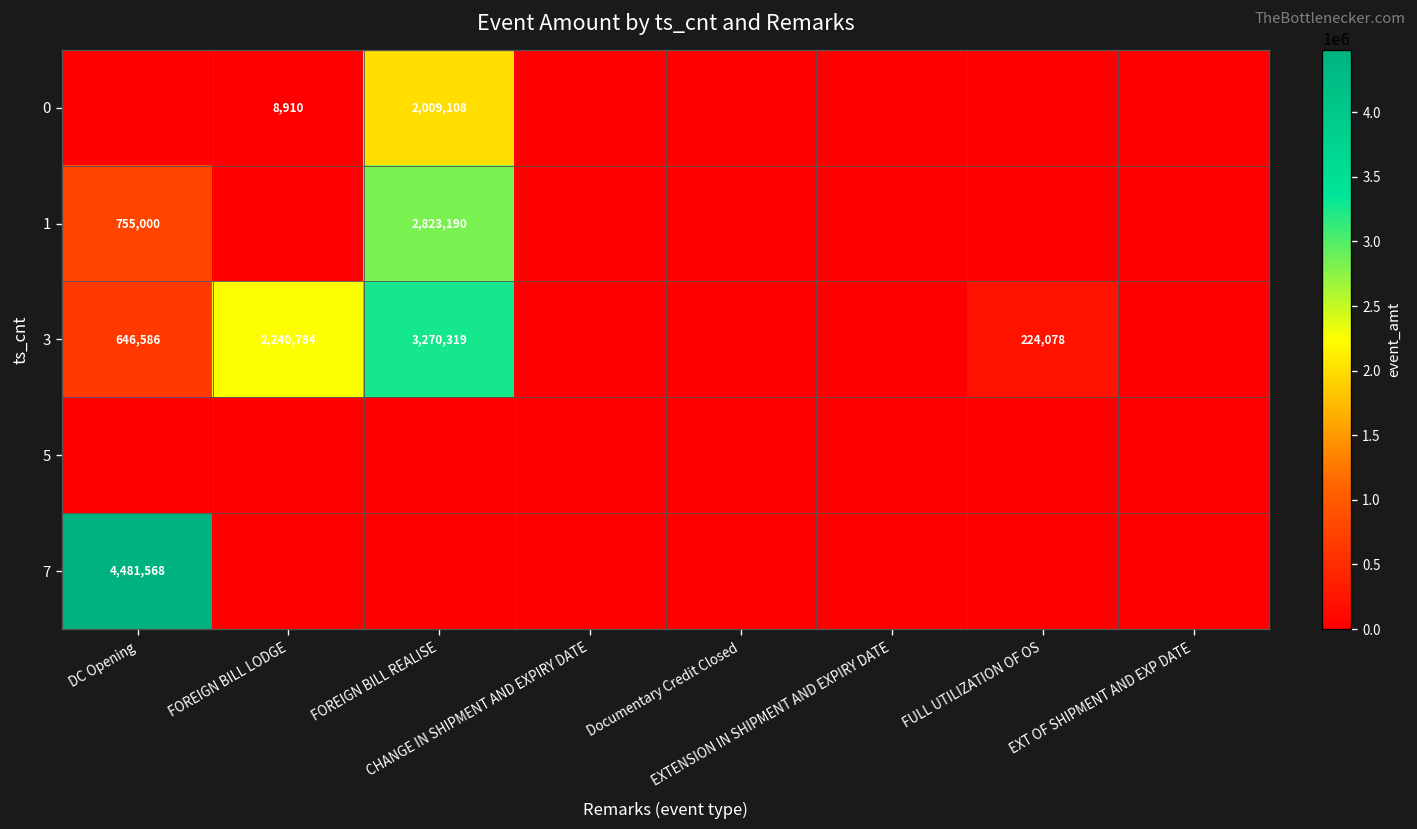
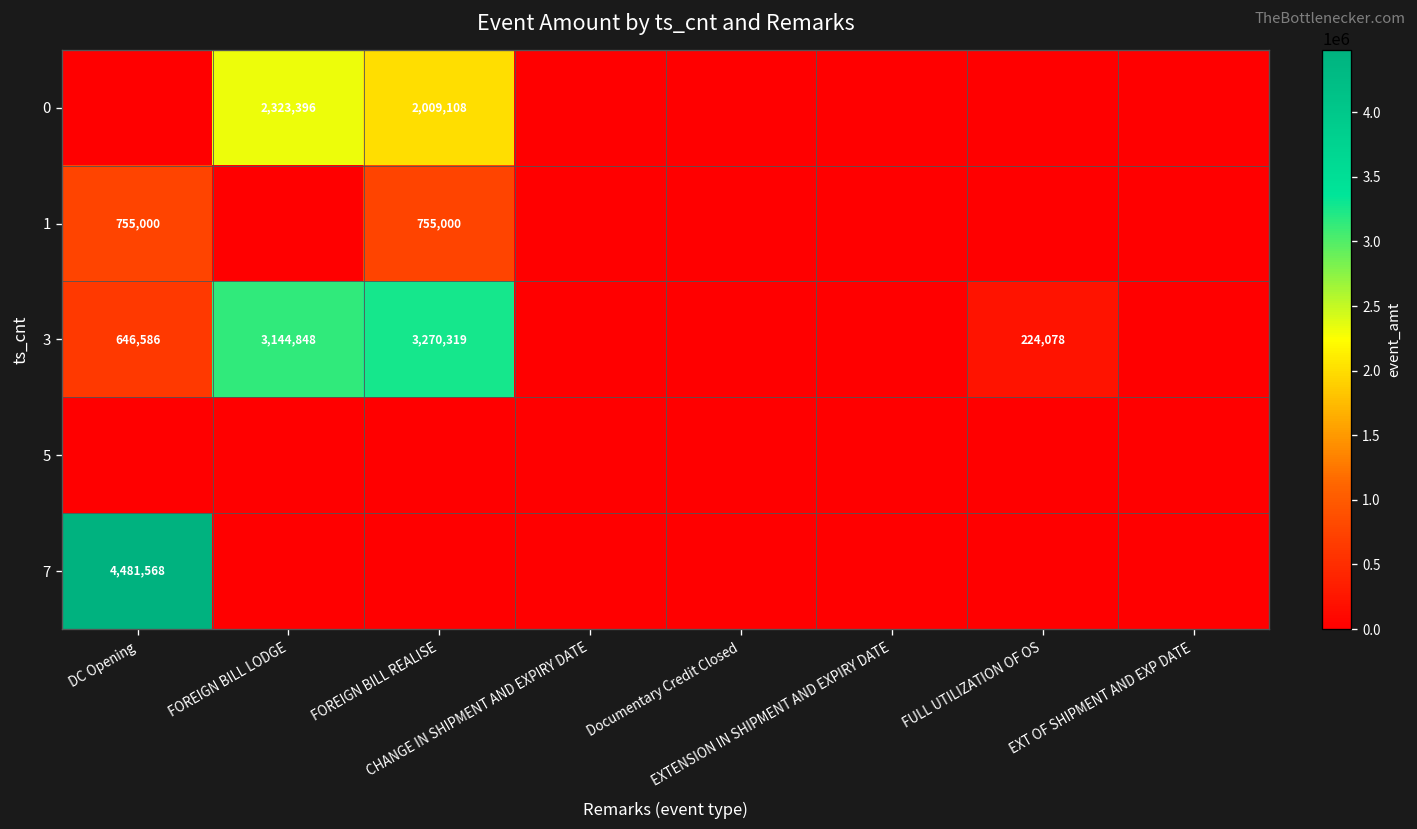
  {
    "0": {
-     "FOREIGN BILL LODGE": "8,910",
+     "FOREIGN BILL LODGE": "2,323,396",
      "FOREIGN BILL REALISE": "2,009,108"
    },
    "1": {
      "DC Opening": "755,000",
-     "FOREIGN BILL REALISE": "2,823,190"
+     "FOREIGN BILL REALISE": "755,000"
    },
    "3": {
      "DC Opening": "646,586",
-     "FOREIGN BILL LODGE": "2,240,784",
+     "FOREIGN BILL LODGE": "3,144,848",
      "FOREIGN BILL REALISE": "3,270,319",
      "FULL UTILIZATION OF OS": "224,078"
    },
    "7": {
      "DC Opening": "4,481,568"
    }
  }
